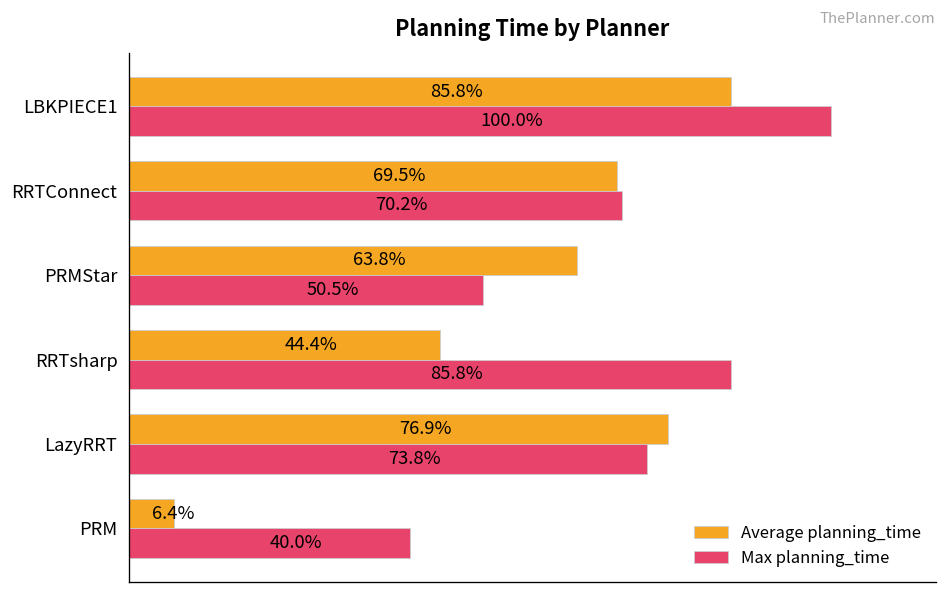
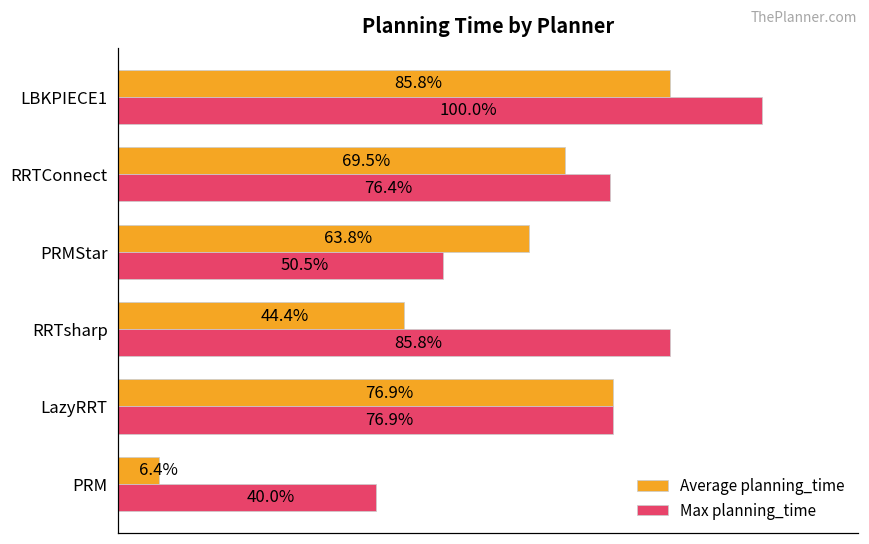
  {
    "Average planning_time": {
      "LBKPIECE1": "85.8%",
      "RRTConnect": "69.5%",
      "PRMStar": "63.8%",
      "RRTsharp": "44.4%",
      "LazyRRT": "76.9%",
      "PRM": "6.4%"
    },
    "Max planning_time": {
      "LBKPIECE1": "100.0%",
-     "RRTConnect": "70.2%",
+     "RRTConnect": "76.4%",
      "PRMStar": "50.5%",
      "RRTsharp": "85.8%",
-     "LazyRRT": "73.8%",
+     "LazyRRT": "76.9%",
      "PRM": "40.0%"
    }
  }
